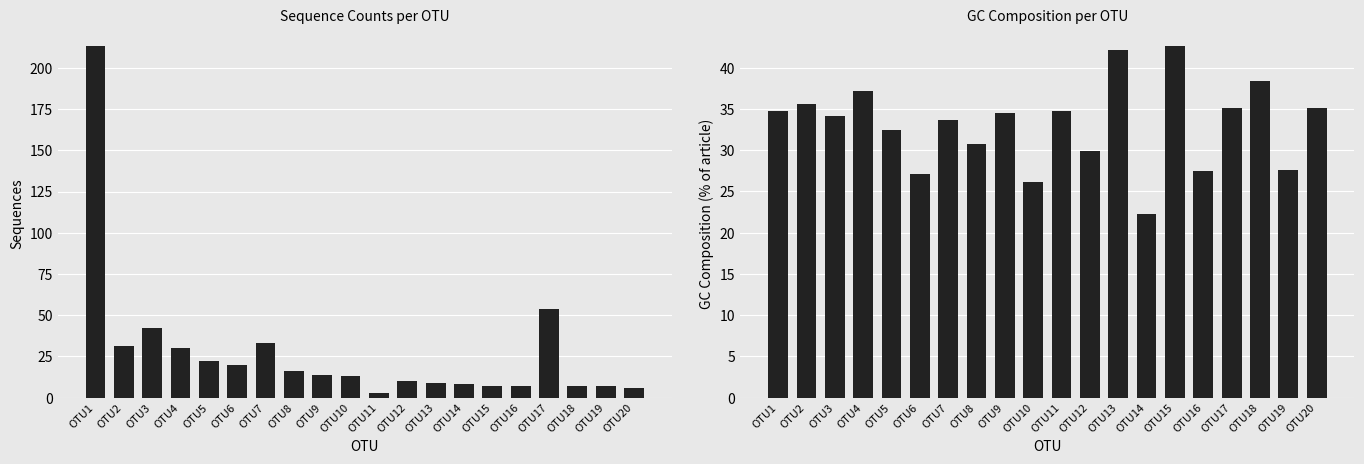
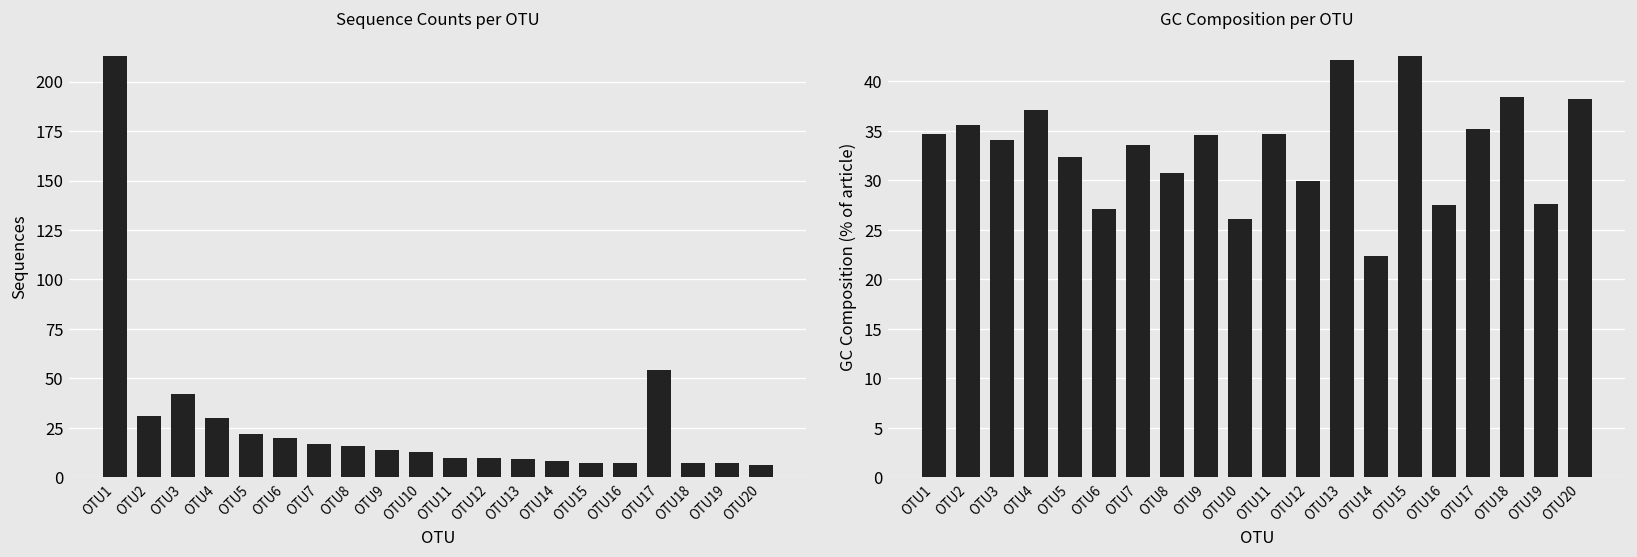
  {
    "Sequence Counts per OTU": {
      "OTU1": 213,
      "OTU2": 31,
      "OTU3": 42,
      "OTU4": 30,
      "OTU5": 22,
      "OTU6": 20,
-     "OTU7": 33,
+     "OTU7": 17,
      "OTU8": 16,
      "OTU9": 14,
      "OTU10": 13,
-     "OTU11": 3,
+     "OTU11": 10,
      "OTU12": 10,
      "OTU13": 9,
      "OTU14": 8,
      "OTU15": 7,
      "OTU16": 7,
      "OTU17": 54,
      "OTU18": 7,
      "OTU19": 7,
      "OTU20": 6
    },
    "GC Composition per OTU": {
      "OTU1": 35,
      "OTU2": 36,
      "OTU3": 34,
      "OTU4": 37,
      "OTU5": 32,
      "OTU6": 27,
      "OTU7": 34,
      "OTU8": 31,
      "OTU9": 35,
      "OTU10": 26,
      "OTU11": 35,
      "OTU12": 30,
      "OTU13": 42,
      "OTU14": 22,
      "OTU15": 43,
      "OTU16": 27,
      "OTU17": 35,
      "OTU18": 38,
      "OTU19": 28,
-     "OTU20": 35
+     "OTU20": 38
    }
  }
